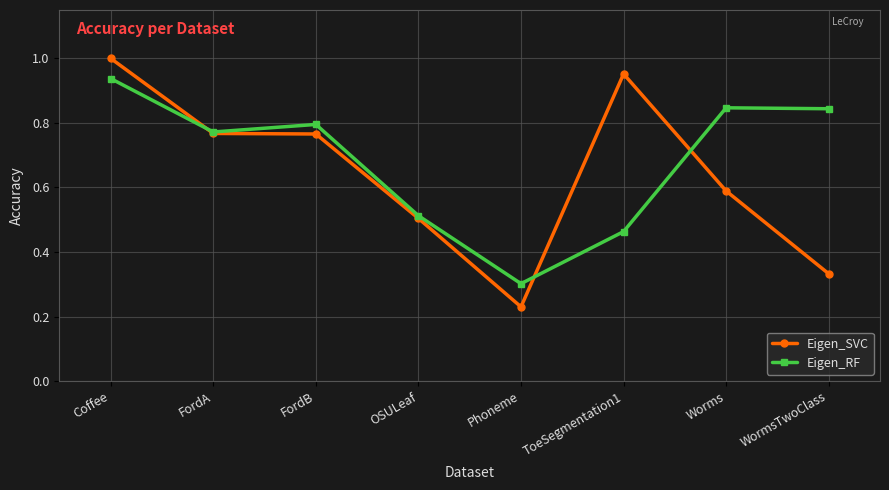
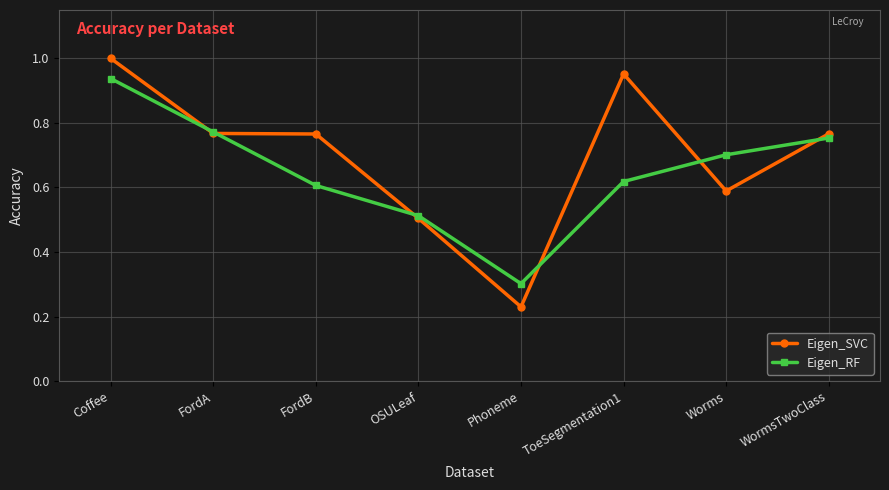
  {
    "Eigen_SVC": {
      "Coffee": 1.00,
      "FordB": 0.77,
      "OSULeaf": 0.50,
      "Phoneme": 0.23,
      "ToeSegmentation1": 0.95,
      "Worms": 0.59,
-     "WormsTwoClass": 0.33
+     "WormsTwoClass": 0.77
    },
    "Eigen_RF": {
      "Coffee": 0.94,
-     "FordB": 0.80,
+     "FordB": 0.61,
      "OSULeaf": 0.51,
      "Phoneme": 0.30,
-     "ToeSegmentation1": 0.46,
-     "Worms": 0.85,
-     "WormsTwoClass": 0.84
+     "ToeSegmentation1": 0.62,
+     "Worms": 0.70,
+     "WormsTwoClass": 0.75
    }
  }
